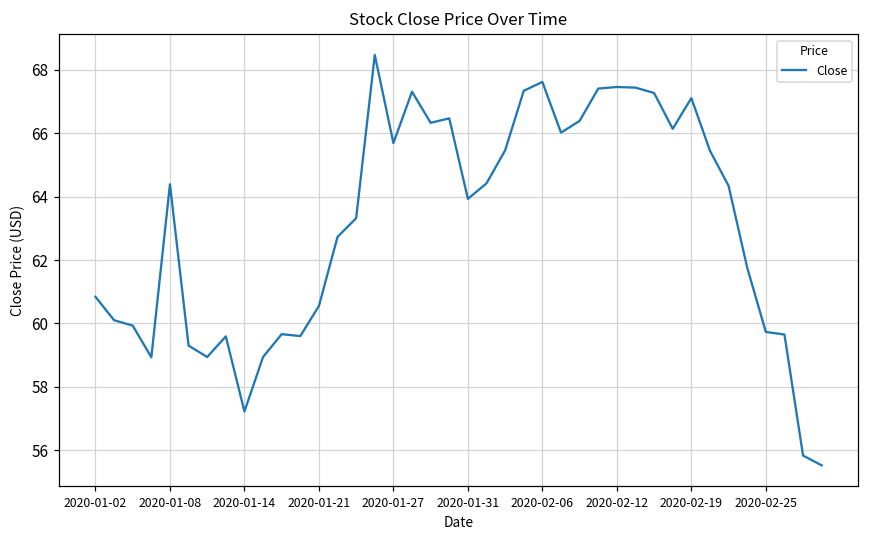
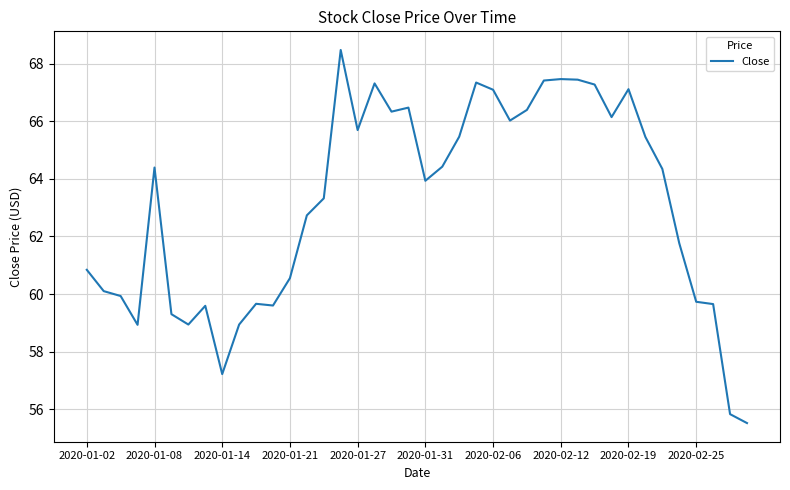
  {
    "2020-01-02": 60.8,
    "2020-01-08": 64.4,
    "2020-01-14": 57.2,
    "2020-01-21": 60.6,
    "2020-01-27": 65.7,
    "2020-01-31": 63.9,
-   "2020-02-06": 67.6,
+   "2020-02-06": 67.1,
    "2020-02-12": 67.5,
    "2020-02-19": 67.1,
    "2020-02-25": 59.7
  }
